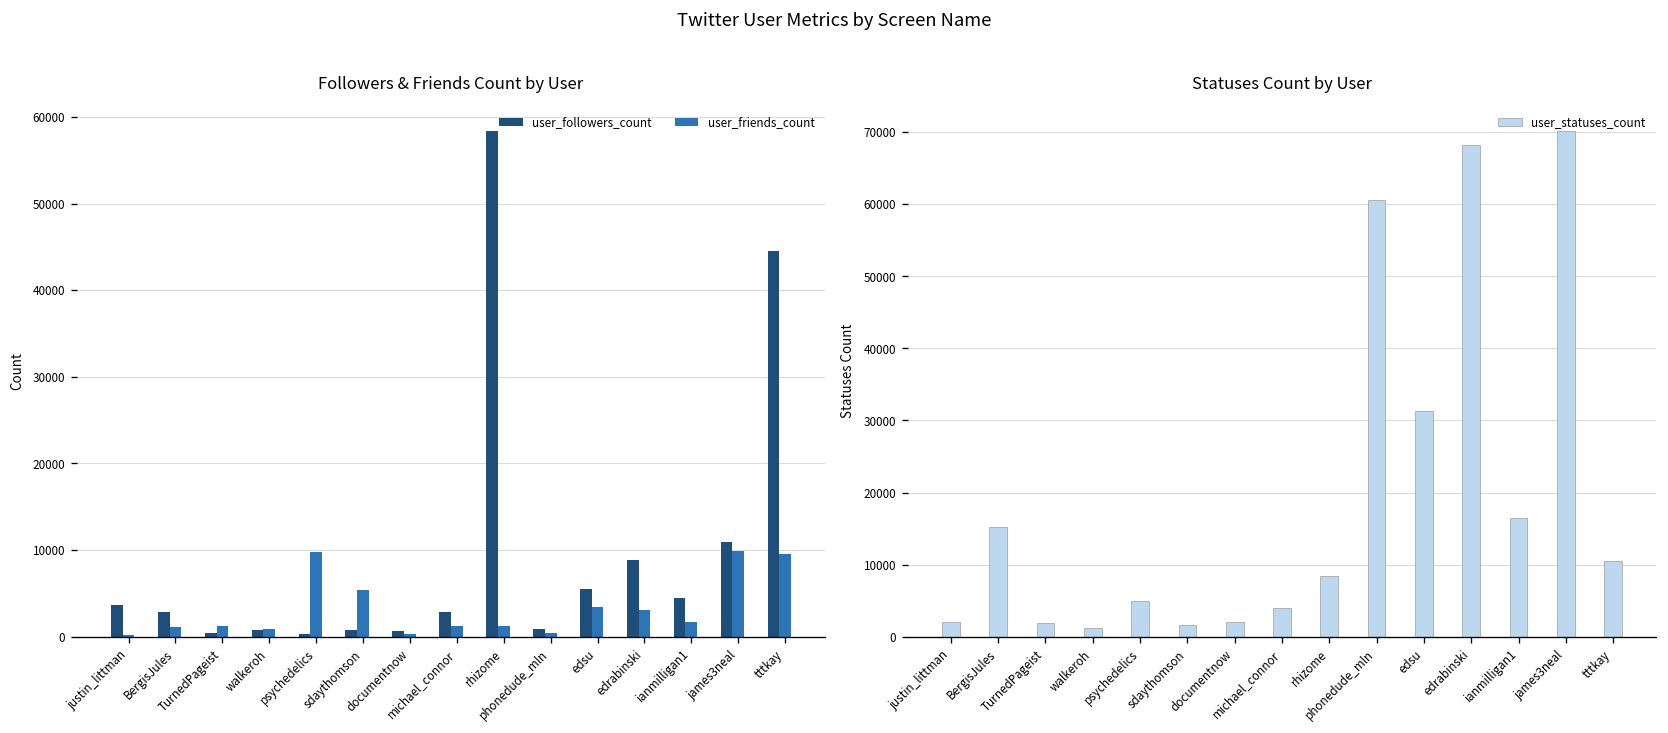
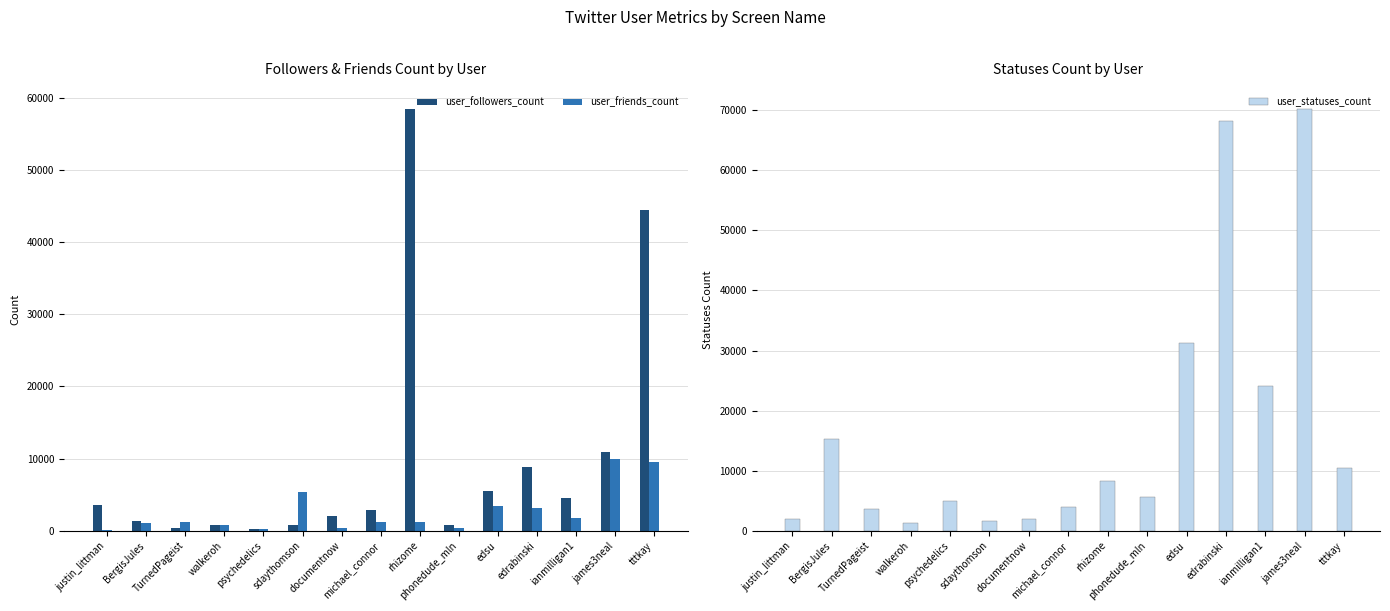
  {
    "Followers & Friends Count by User": {
      "user_followers_count": {
        "justin_littman": 4000,
-       "BergisJules": 3000,
+       "BergisJules": 1000,
        "TurnedPageist": 0,
        "walkeroh": 1000,
        "sdaythomson": 1000,
-       "documentnow": 1000,
+       "documentnow": 2000,
        "michael_connor": 3000,
        "rhizome": 58000,
        "phonedude_mln": 1000,
        "edsu": 5000,
        "edrabinski": 9000,
        "ianmilligan1": 4000,
        "james3neal": 11000,
        "tttkay": 44000
      },
      "user_friends_count": {
        "BergisJules": 1000,
        "TurnedPageist": 1000,
        "walkeroh": 1000,
-       "psychedelics": 10000,
+       "psychedelics": 0,
        "sdaythomson": 5000,
        "michael_connor": 1000,
        "rhizome": 1000,
        "phonedude_mln": 0,
        "edsu": 3000,
        "edrabinski": 3000,
        "ianmilligan1": 2000,
        "james3neal": 10000,
        "tttkay": 9000
      }
    },
    "Statuses Count by User": {
      "justin_littman": 2000,
      "BergisJules": 15000,
-     "TurnedPageist": 2000,
+     "TurnedPageist": 4000,
      "walkeroh": 1000,
      "psychedelics": 5000,
      "sdaythomson": 2000,
      "documentnow": 2000,
      "michael_connor": 4000,
      "rhizome": 8000,
-     "phonedude_mln": 61000,
+     "phonedude_mln": 6000,
      "edsu": 31000,
      "edrabinski": 68000,
-     "ianmilligan1": 17000,
+     "ianmilligan1": 24000,
      "james3neal": 70000,
      "tttkay": 10000
    }
  }
